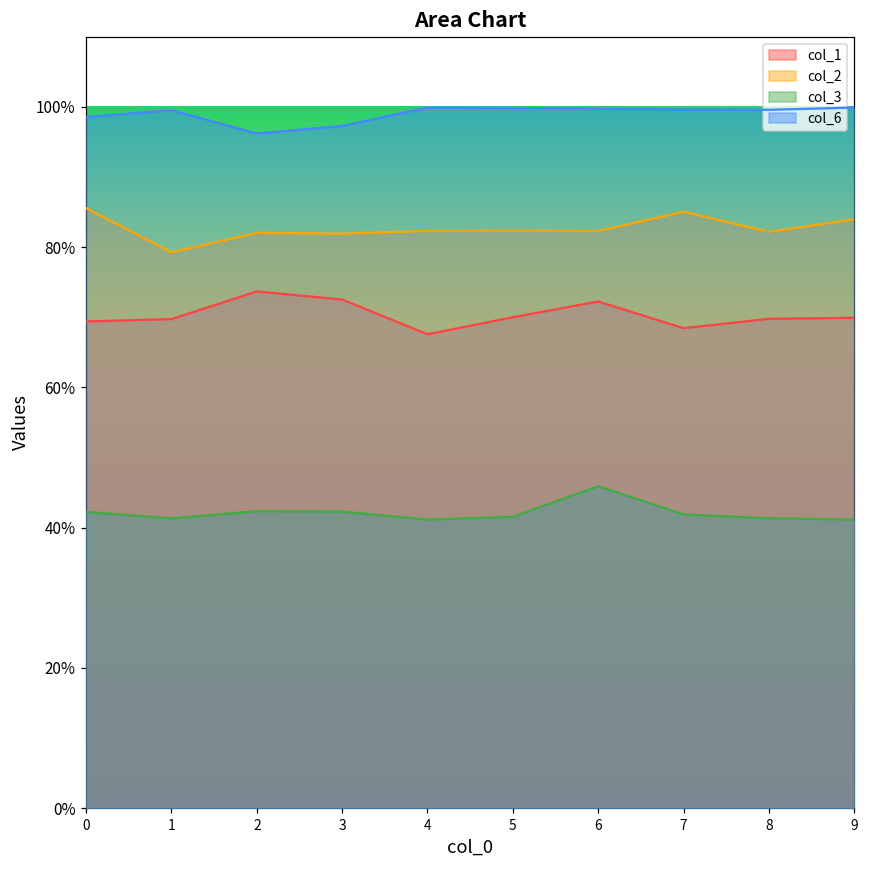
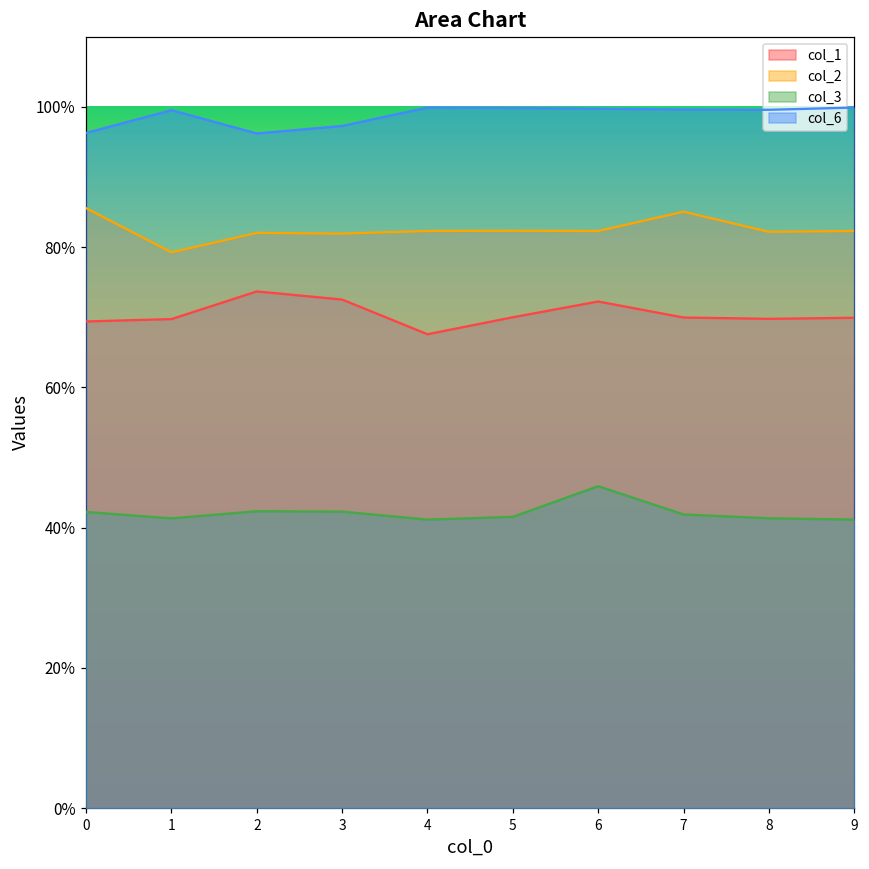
  {
    "col_1": {
      "0": "69%",
      "1": "70%",
      "2": "74%",
      "3": "73%",
      "4": "68%",
      "5": "70%",
      "6": "72%",
-     "7": "68%",
+     "7": "70%",
      "8": "70%",
      "9": "70%"
    },
    "col_2": {
      "0": "86%",
      "1": "79%",
      "2": "82%",
      "3": "82%",
      "4": "82%",
      "5": "82%",
      "6": "82%",
      "7": "85%",
      "8": "82%",
-     "9": "84%"
+     "9": "82%"
    },
    "col_3": {
      "0": "42%",
      "1": "41%",
      "2": "42%",
      "3": "42%",
      "4": "41%",
      "5": "42%",
      "6": "46%",
      "7": "42%",
      "8": "41%",
      "9": "41%"
    },
    "col_6": {
-     "0": "99%",
+     "0": "96%",
      "1": "100%",
      "2": "96%",
      "3": "97%",
      "4": "100%",
      "5": "100%",
      "6": "100%",
      "7": "100%",
      "9": "100%"
    }
  }
